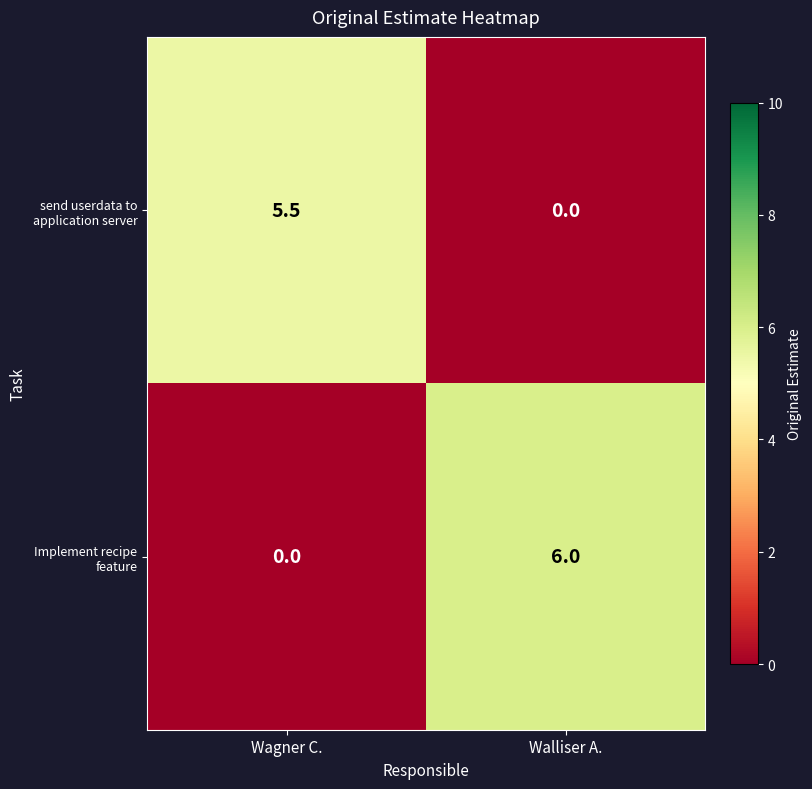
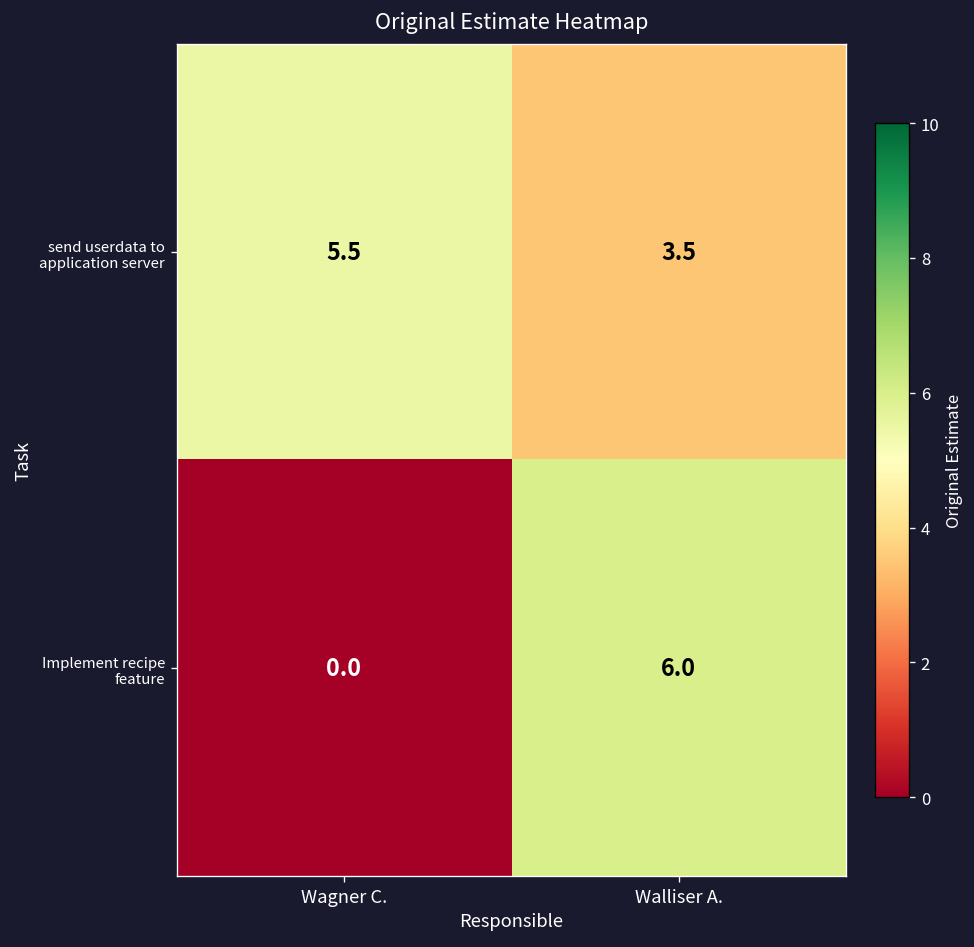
  {
    "send userdata to application server": {
      "Wagner C.": 5.5,
-     "Walliser A.": 0.0
+     "Walliser A.": 3.5
    },
    "Implement recipe feature": {
      "Wagner C.": 0.0,
      "Walliser A.": 6.0
    }
  }
